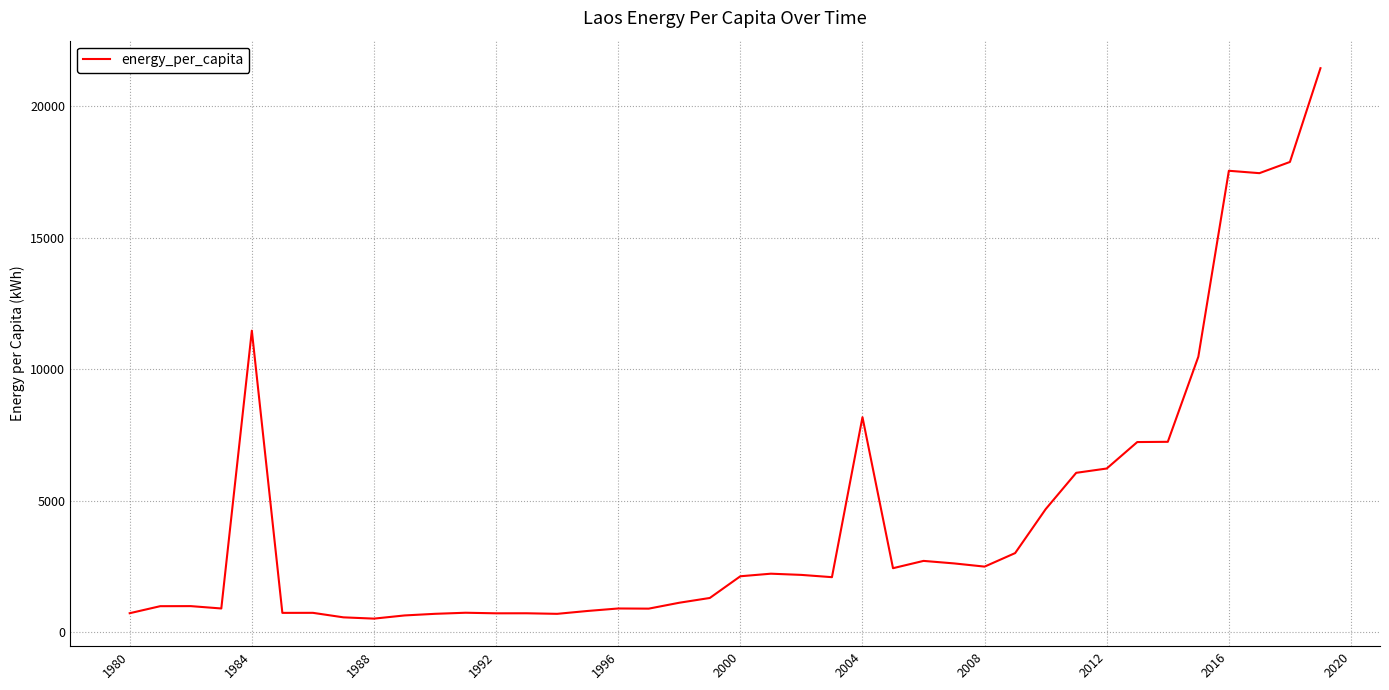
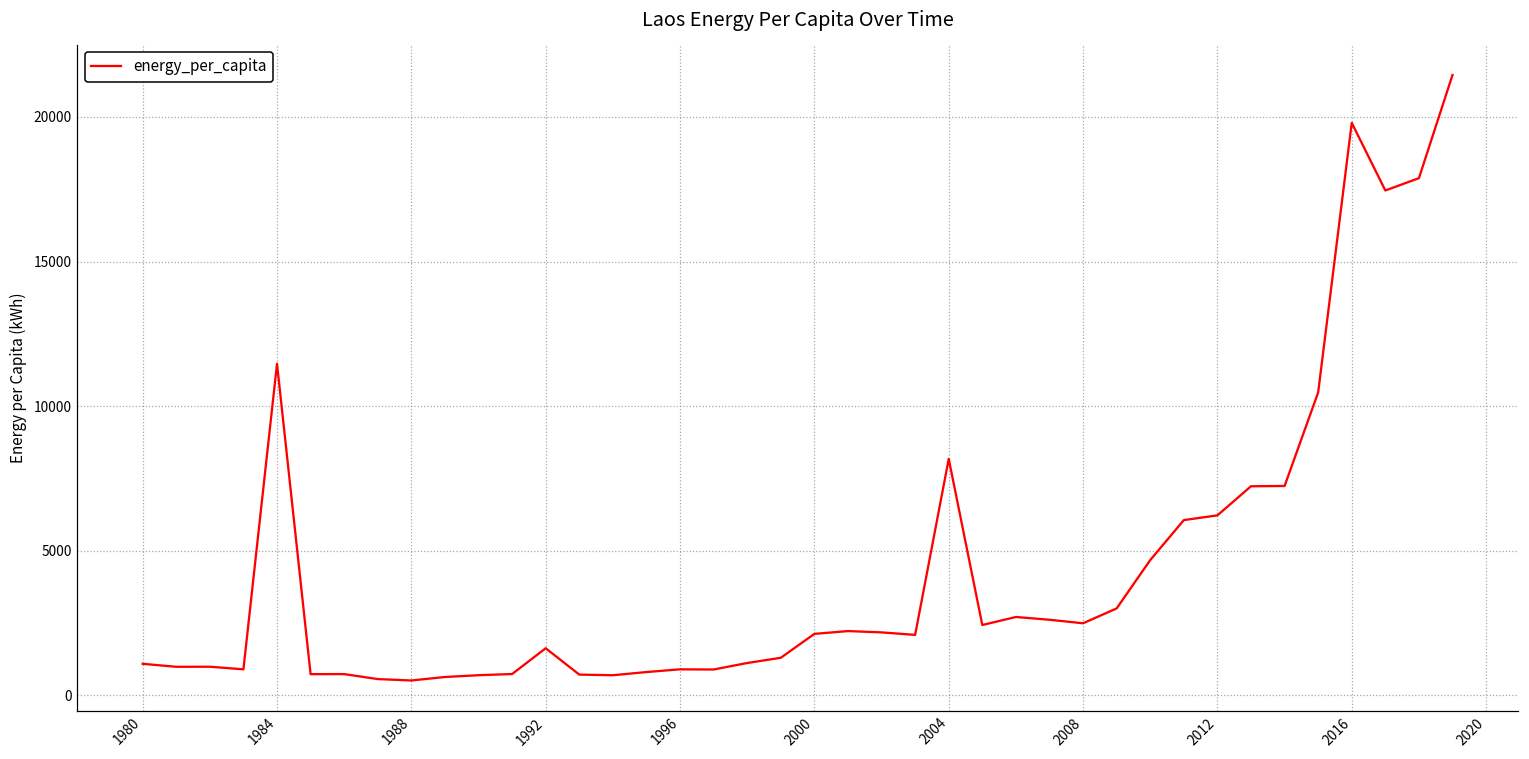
  {
-   "1980": 700,
+   "1980": 1100,
    "1984": 11500,
    "1988": 500,
-   "1992": 700,
+   "1992": 1600,
    "1996": 900,
    "2000": 2100,
    "2004": 8200,
    "2008": 2500,
    "2012": 6200,
-   "2016": 17500
+   "2016": 19800
  }
